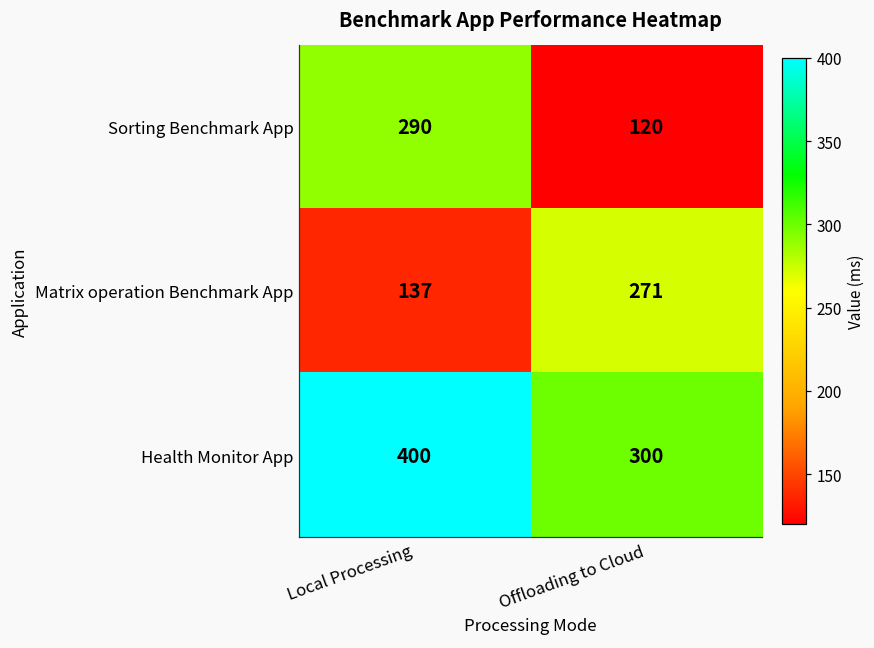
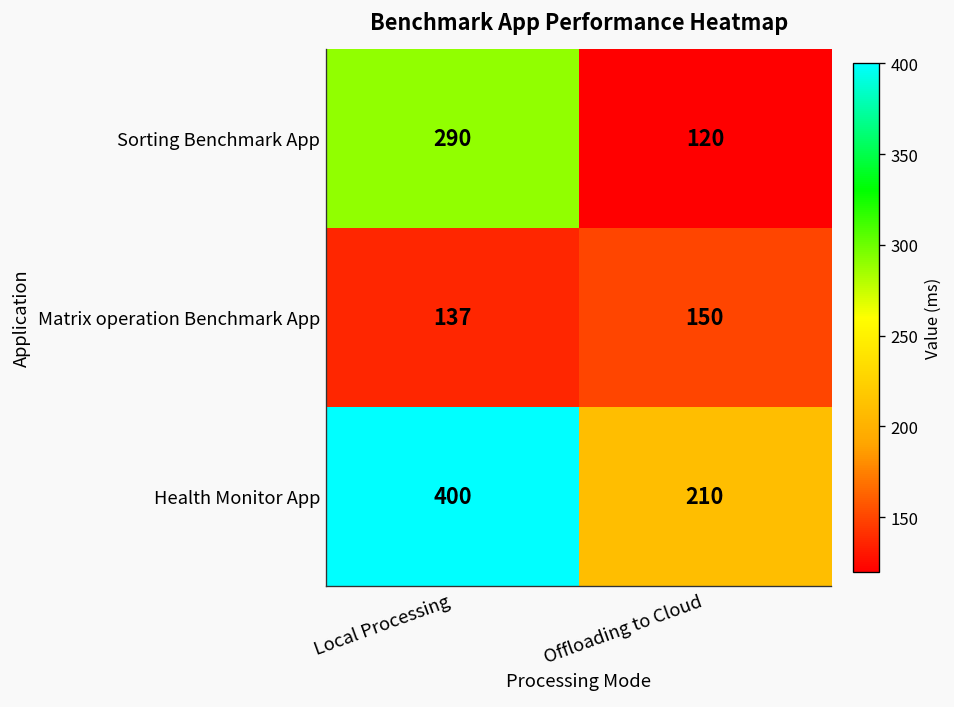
  {
    "Sorting Benchmark App": {
      "Local Processing": 290,
      "Offloading to Cloud": 120
    },
    "Matrix operation Benchmark App": {
      "Local Processing": 137,
-     "Offloading to Cloud": 271
+     "Offloading to Cloud": 150
    },
    "Health Monitor App": {
      "Local Processing": 400,
-     "Offloading to Cloud": 300
+     "Offloading to Cloud": 210
    }
  }
